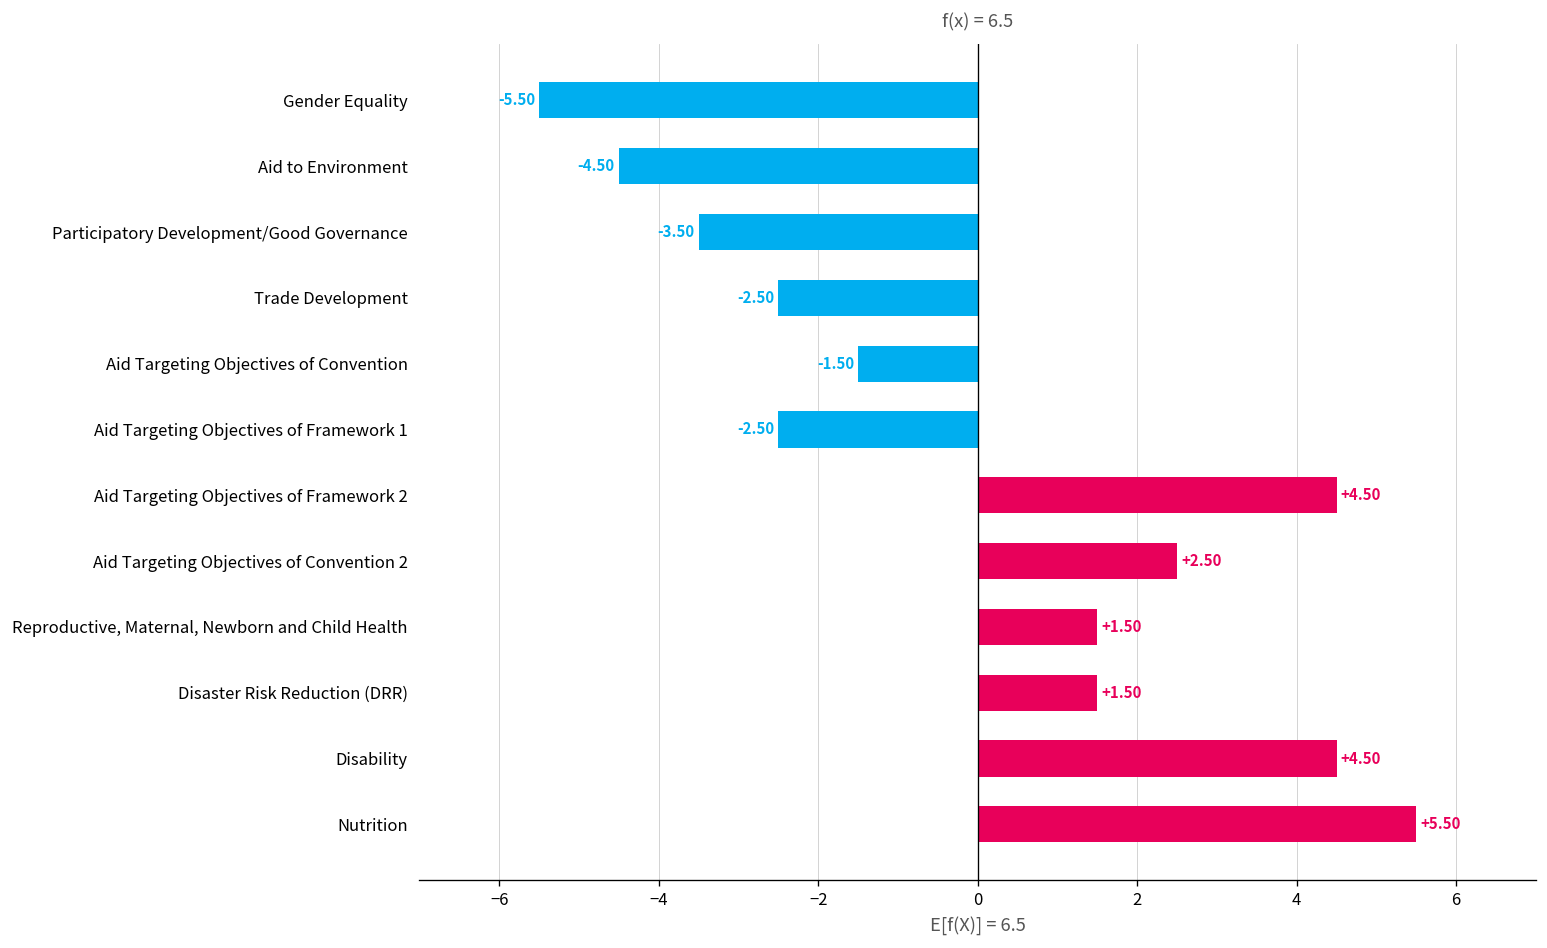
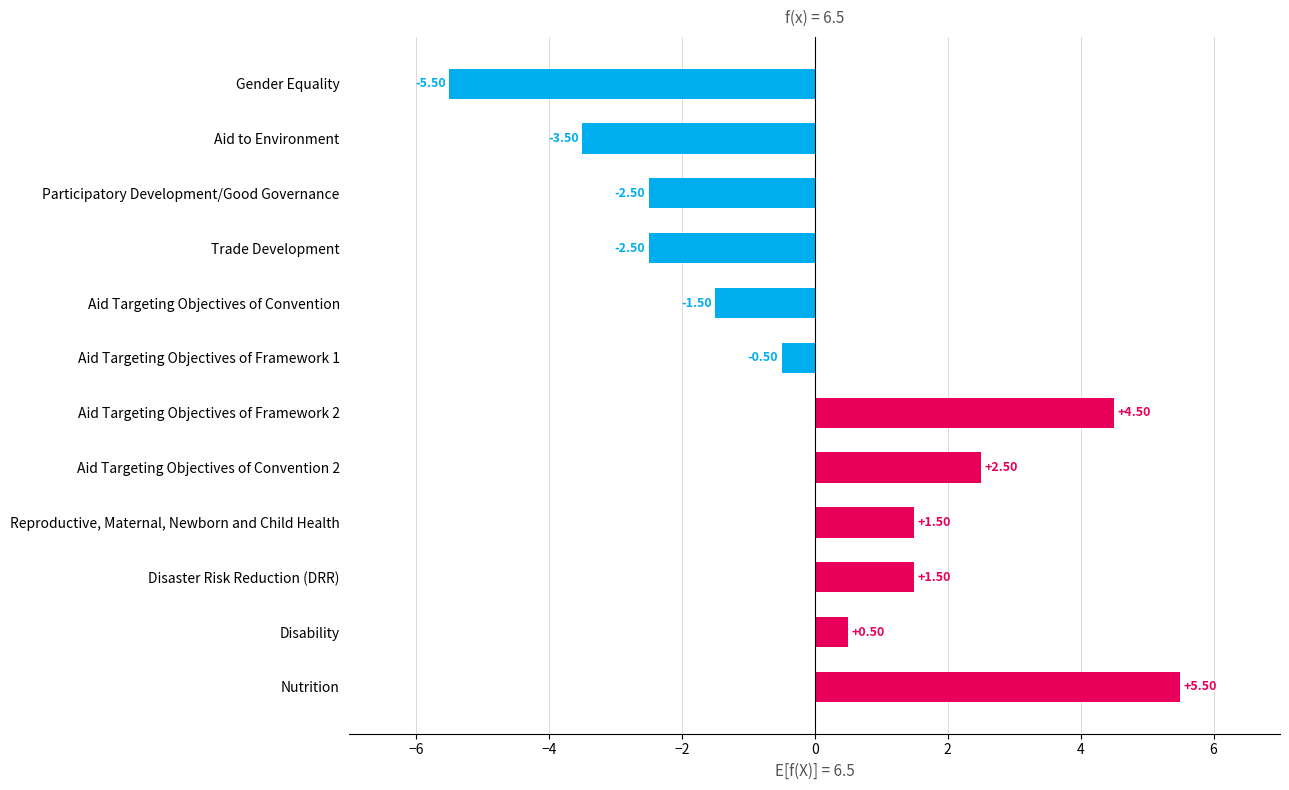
  {
    "Gender Equality": "-5.50",
-   "Aid to Environment": "-4.50",
-   "Participatory Development/Good Governance": "-3.50",
+   "Aid to Environment": "-3.50",
+   "Participatory Development/Good Governance": "-2.50",
    "Trade Development": "-2.50",
    "Aid Targeting Objectives of Convention": "-1.50",
-   "Aid Targeting Objectives of Framework 1": "-2.50",
+   "Aid Targeting Objectives of Framework 1": "-0.50",
    "Aid Targeting Objectives of Framework 2": "+4.50",
    "Aid Targeting Objectives of Convention 2": "+2.50",
    "Reproductive, Maternal, Newborn and Child Health": "+1.50",
    "Disaster Risk Reduction (DRR)": "+1.50",
-   "Disability": "+4.50",
+   "Disability": "+0.50",
    "Nutrition": "+5.50"
  }
